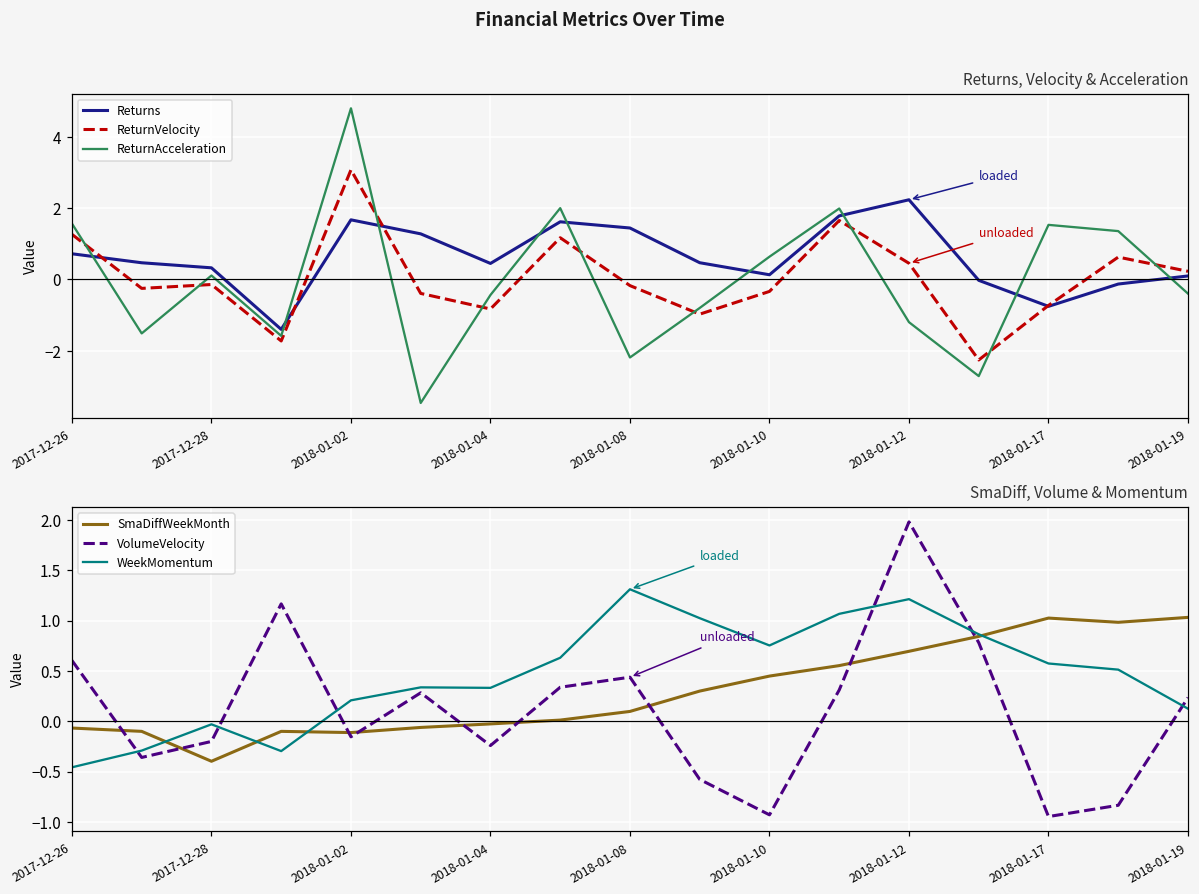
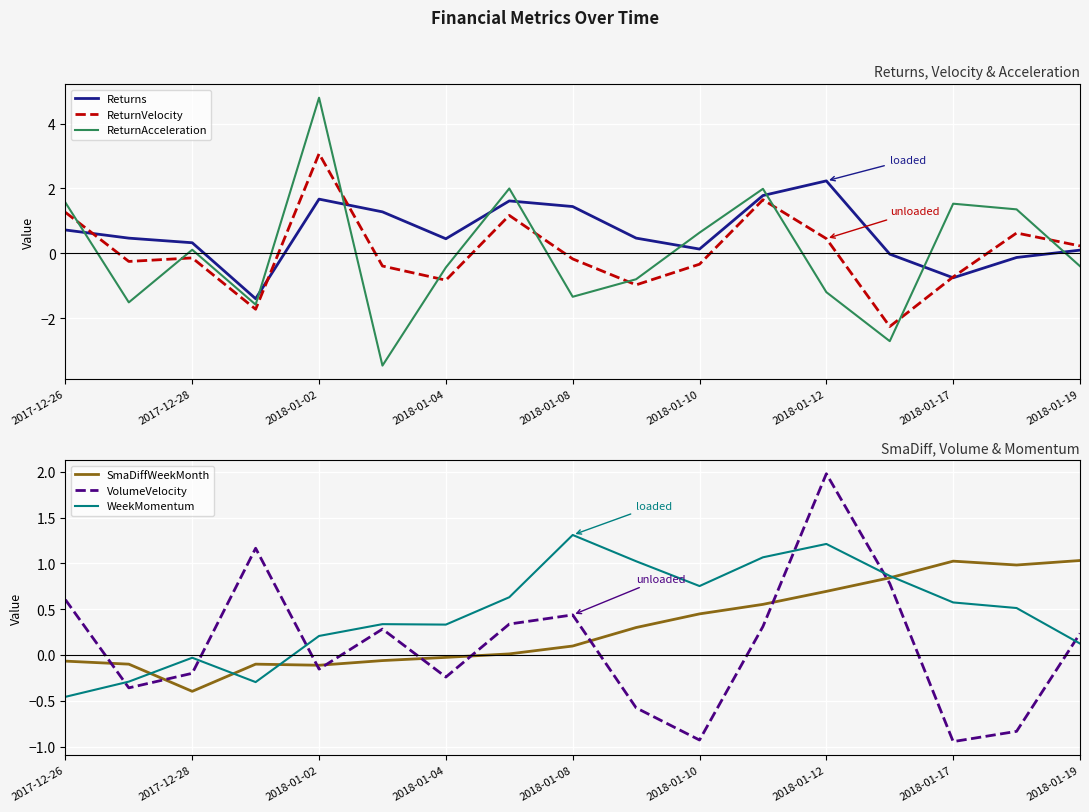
  {
    "Returns, Velocity & Acceleration": {
      "Returns": {
        "2017-12-26": 0.7,
        "2017-12-28": 0.3,
        "2018-01-02": 1.7,
        "2018-01-04": 0.4,
        "2018-01-08": 1.4,
        "2018-01-10": 0.1,
        "2018-01-12": 2.2,
        "2018-01-19": 0.1
      },
      "ReturnVelocity": {
        "2017-12-26": 1.3,
        "2017-12-28": -0.1,
        "2018-01-02": 3.1,
        "2018-01-04": -0.8,
        "2018-01-08": -0.2,
        "2018-01-10": -0.3,
        "2018-01-12": 0.5,
        "2018-01-19": 0.2
      },
      "ReturnAcceleration": {
        "2017-12-26": 1.6,
        "2017-12-28": 0.1,
        "2018-01-02": 4.8,
        "2018-01-04": -0.4,
-       "2018-01-08": -2.2,
+       "2018-01-08": -1.3,
        "2018-01-10": 0.6,
        "2018-01-12": -1.2,
        "2018-01-17": 1.5,
        "2018-01-19": -0.4
      }
    },
    "SmaDiff, Volume & Momentum": {
      "SmaDiffWeekMonth": {
        "2017-12-26": -0.1,
        "2017-12-28": -0.4,
        "2018-01-02": -0.1,
        "2018-01-04": 0.0,
        "2018-01-08": 0.1,
        "2018-01-10": 0.4,
        "2018-01-12": 0.7,
        "2018-01-17": 1.0,
        "2018-01-19": 1.0
      },
      "VolumeVelocity": {
        "2017-12-26": 0.6,
        "2017-12-28": -0.2,
        "2018-01-02": -0.2,
        "2018-01-04": -0.2,
        "2018-01-08": 0.4,
        "2018-01-10": -0.9,
        "2018-01-12": 2.0,
        "2018-01-17": -0.9,
        "2018-01-19": 0.2
      },
      "WeekMomentum": {
        "2017-12-26": -0.5,
        "2017-12-28": 0.0,
        "2018-01-02": 0.2,
        "2018-01-04": 0.3,
        "2018-01-08": 1.3,
        "2018-01-10": 0.8,
        "2018-01-12": 1.2,
        "2018-01-17": 0.6,
        "2018-01-19": 0.1
      }
    }
  }
